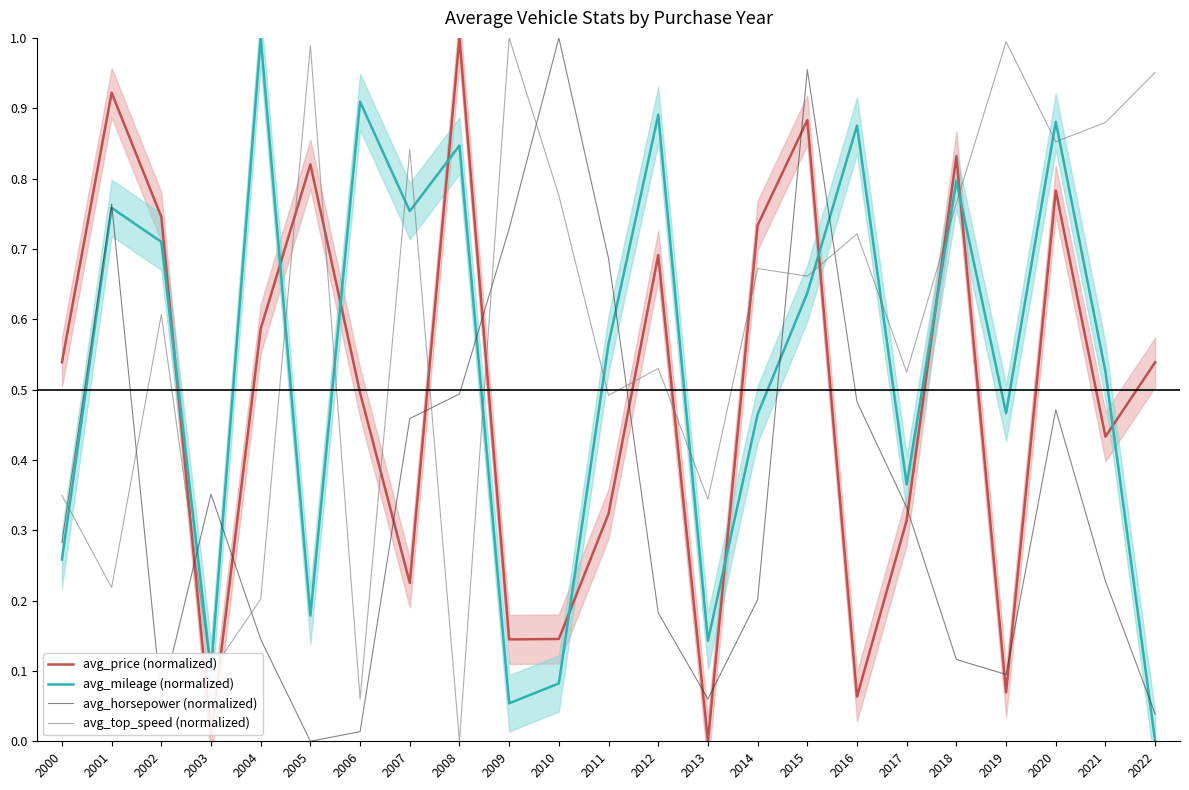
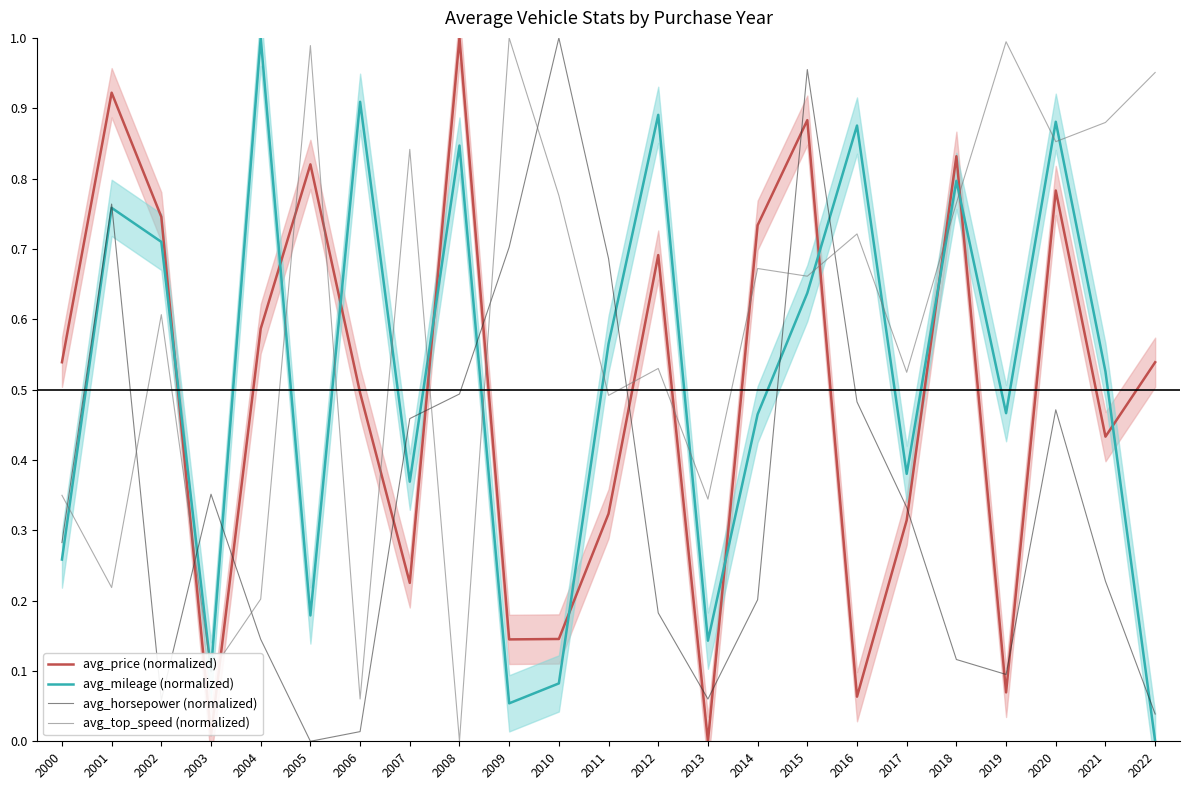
  {
    "avg_price (normalized)": {
      "2000": 0.54,
      "2001": 0.92,
      "2002": 0.75,
      "2004": 0.59,
      "2005": 0.82,
      "2006": 0.50,
      "2007": 0.23,
      "2008": 1.00,
      "2009": 0.14,
      "2010": 0.15,
      "2011": 0.32,
      "2012": 0.69,
      "2013": 0.00,
      "2014": 0.73,
      "2015": 0.88,
      "2016": 0.06,
      "2017": 0.31,
      "2018": 0.83,
      "2019": 0.07,
      "2020": 0.78,
      "2021": 0.43,
      "2022": 0.54
    },
    "avg_mileage (normalized)": {
      "2000": 0.26,
      "2001": 0.76,
      "2002": 0.71,
      "2004": 1.00,
      "2005": 0.18,
      "2006": 0.91,
-     "2007": 0.75,
+     "2007": 0.37,
      "2008": 0.85,
      "2009": 0.05,
      "2010": 0.08,
      "2011": 0.57,
      "2012": 0.89,
      "2013": 0.14,
      "2014": 0.46,
      "2015": 0.64,
      "2016": 0.88,
-     "2017": 0.37,
+     "2017": 0.38,
      "2018": 0.80,
      "2019": 0.47,
      "2020": 0.88,
      "2021": 0.53,
      "2022": 0.00
    },
    "avg_horsepower (normalized)": {
      "2000": 0.28,
      "2001": 0.76,
      "2003": 0.35,
      "2004": 0.15,
      "2005": 0.00,
      "2006": 0.01,
      "2007": 0.46,
      "2008": 0.49,
-     "2009": 0.73,
+     "2009": 0.70,
      "2010": 1.00,
      "2011": 0.69,
      "2012": 0.18,
      "2013": 0.06,
      "2014": 0.20,
      "2015": 0.96,
      "2016": 0.48,
      "2017": 0.33,
      "2018": 0.12,
      "2019": 0.10,
      "2020": 0.47,
      "2021": 0.23
    },
    "avg_top_speed (normalized)": {
      "2000": 0.35,
      "2001": 0.22,
      "2002": 0.61,
      "2004": 0.20,
      "2005": 0.99,
      "2006": 0.06,
      "2007": 0.84,
      "2008": 0.00,
      "2009": 1.00,
      "2010": 0.78,
      "2011": 0.49,
      "2012": 0.53,
      "2013": 0.34,
      "2014": 0.67,
      "2015": 0.66,
      "2016": 0.72,
      "2017": 0.52,
      "2018": 0.77,
      "2019": 0.99,
      "2020": 0.85,
      "2021": 0.88,
      "2022": 0.95
    }
  }
